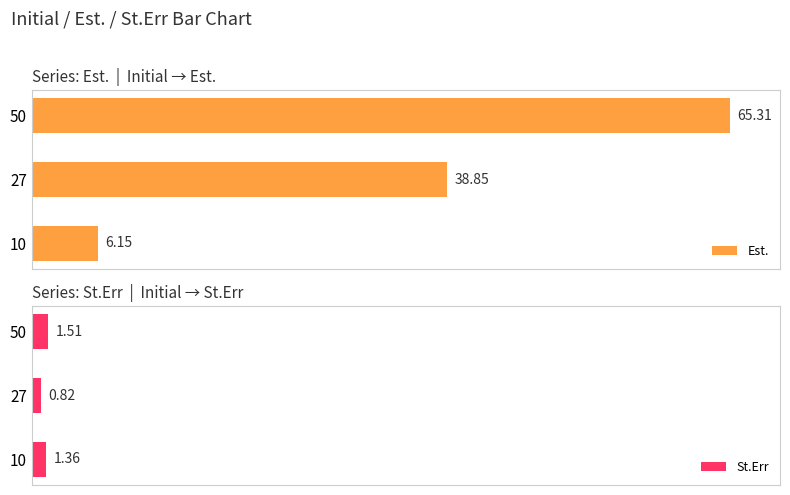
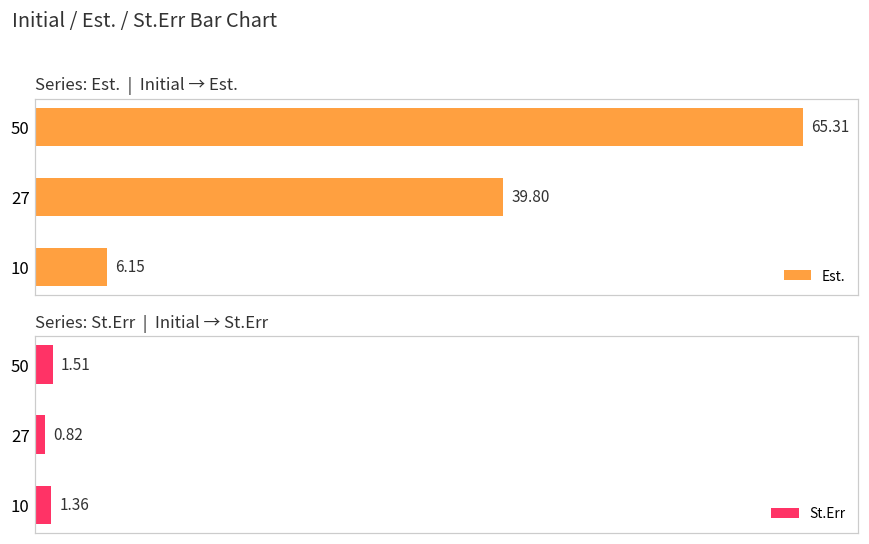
  {
    "Series: Est. | Initial → Est.": {
      "50": 65.31,
-     "27": 38.85,
+     "27": 39.80,
      "10": 6.15
    },
    "Series: St.Err | Initial → St.Err": {
      "50": 1.51,
      "27": 0.82,
      "10": 1.36
    }
  }
